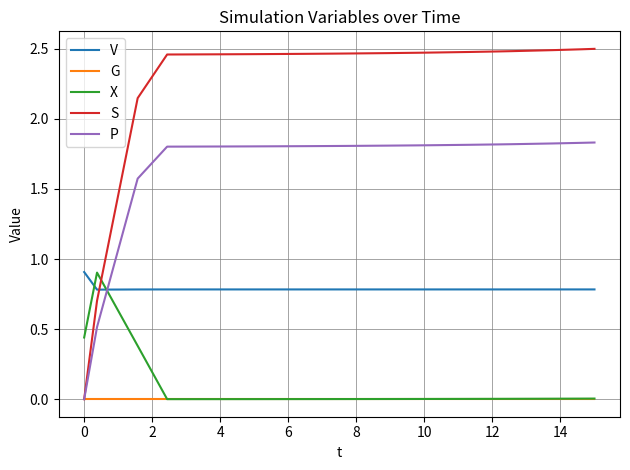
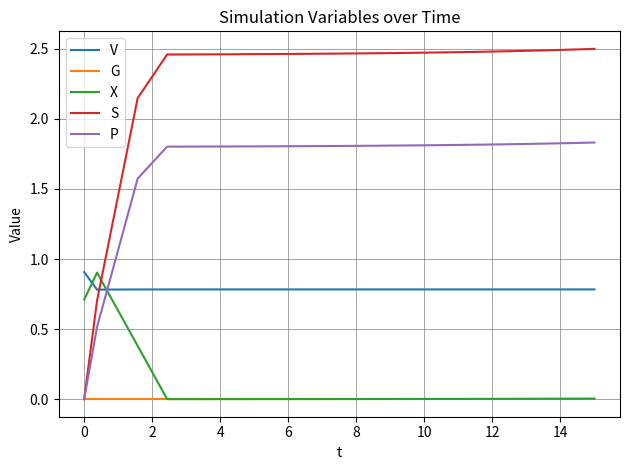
  {
    "V": {
      "0": 0.91
    },
    "X": {
-     "0": 0.44
+     "0": 0.71
    }
  }
